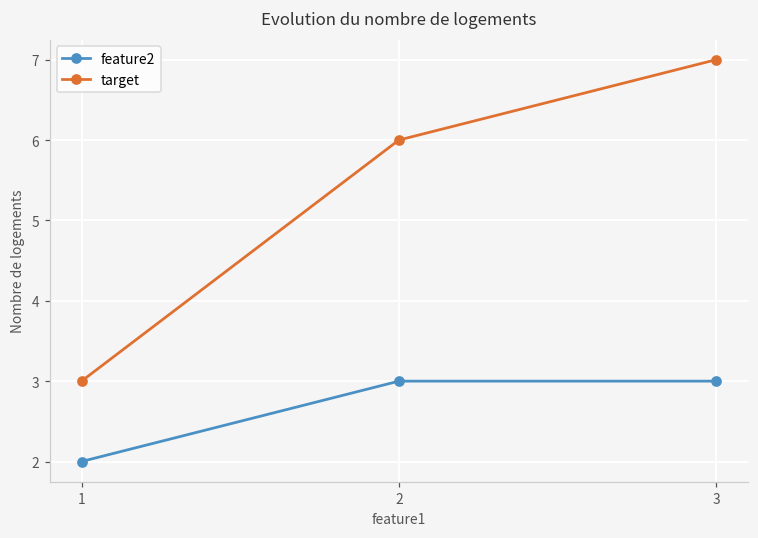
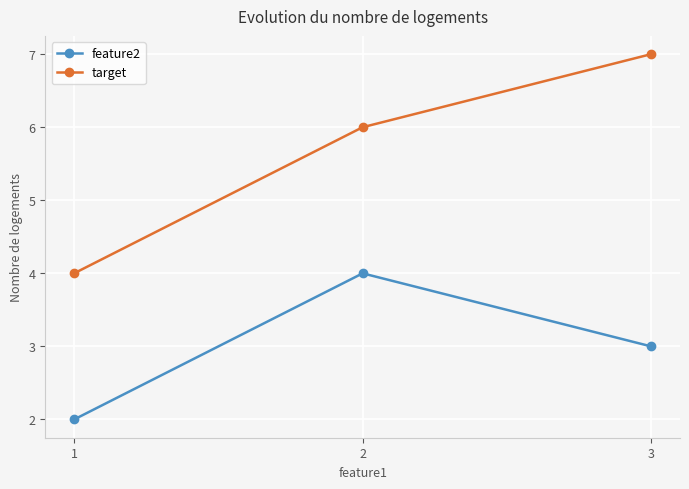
  {
    "feature2": {
      "1": 2,
-     "2": 3,
+     "2": 4,
      "3": 3
    },
    "target": {
-     "1": 3,
+     "1": 4,
      "2": 6,
      "3": 7
    }
  }
